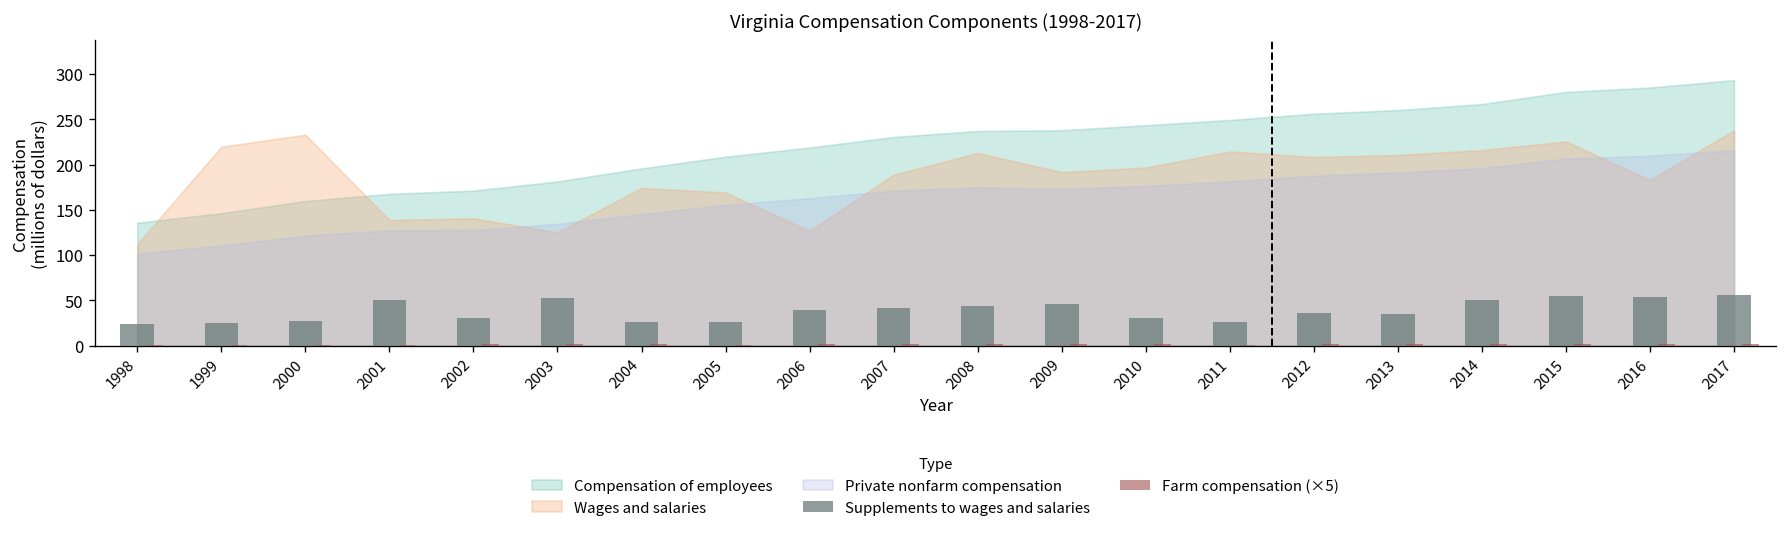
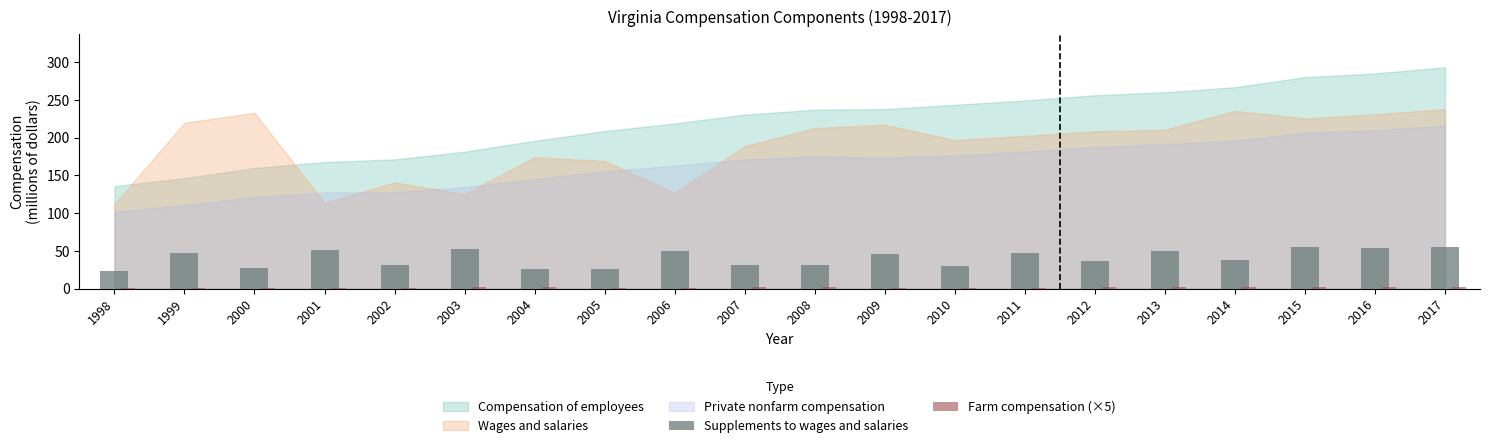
  {
    "Supplements to wages and salaries": {
      "1998": 20,
-     "1999": 30,
+     "1999": 50,
      "2000": 30,
      "2001": 50,
      "2002": 30,
      "2003": 50,
      "2004": 30,
      "2005": 30,
-     "2006": 40,
-     "2007": 40,
-     "2008": 40,
+     "2006": 50,
+     "2007": 30,
+     "2008": 30,
      "2009": 50,
      "2010": 30,
-     "2011": 30,
+     "2011": 50,
      "2012": 40,
-     "2013": 30,
-     "2014": 50,
+     "2013": 50,
+     "2014": 40,
      "2015": 50,
      "2016": 50,
      "2017": 60
    },
    "Wages and salaries": {
      "1998": 110,
      "1999": 220,
      "2000": 230,
-     "2001": 140,
+     "2001": 110,
      "2002": 140,
      "2003": 130,
      "2004": 170,
      "2005": 170,
      "2006": 130,
      "2007": 190,
      "2008": 210,
-     "2009": 190,
+     "2009": 220,
      "2010": 200,
-     "2011": 210,
+     "2011": 200,
      "2012": 210,
      "2013": 210,
-     "2014": 220,
+     "2014": 240,
      "2015": 230,
-     "2016": 180,
+     "2016": 230,
      "2017": 240
    }
  }
